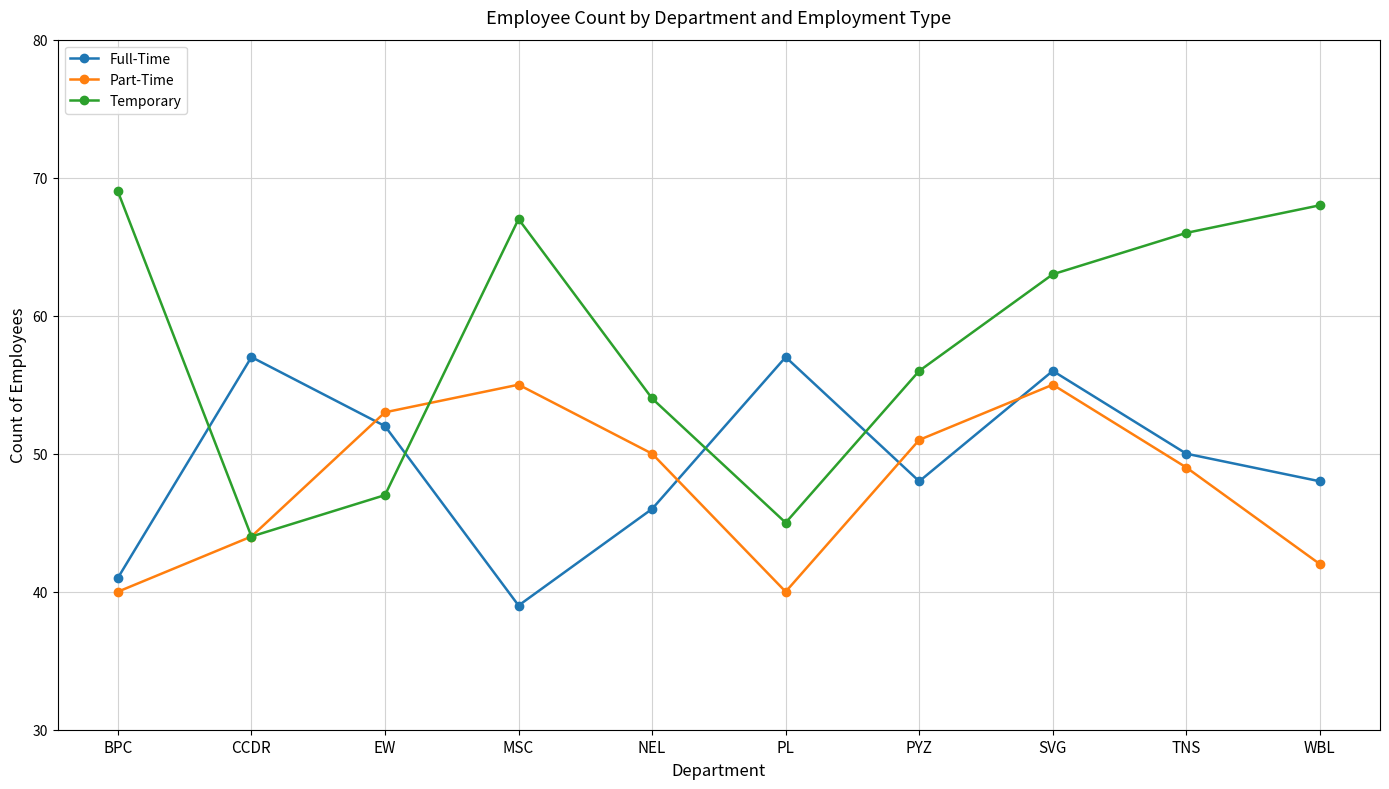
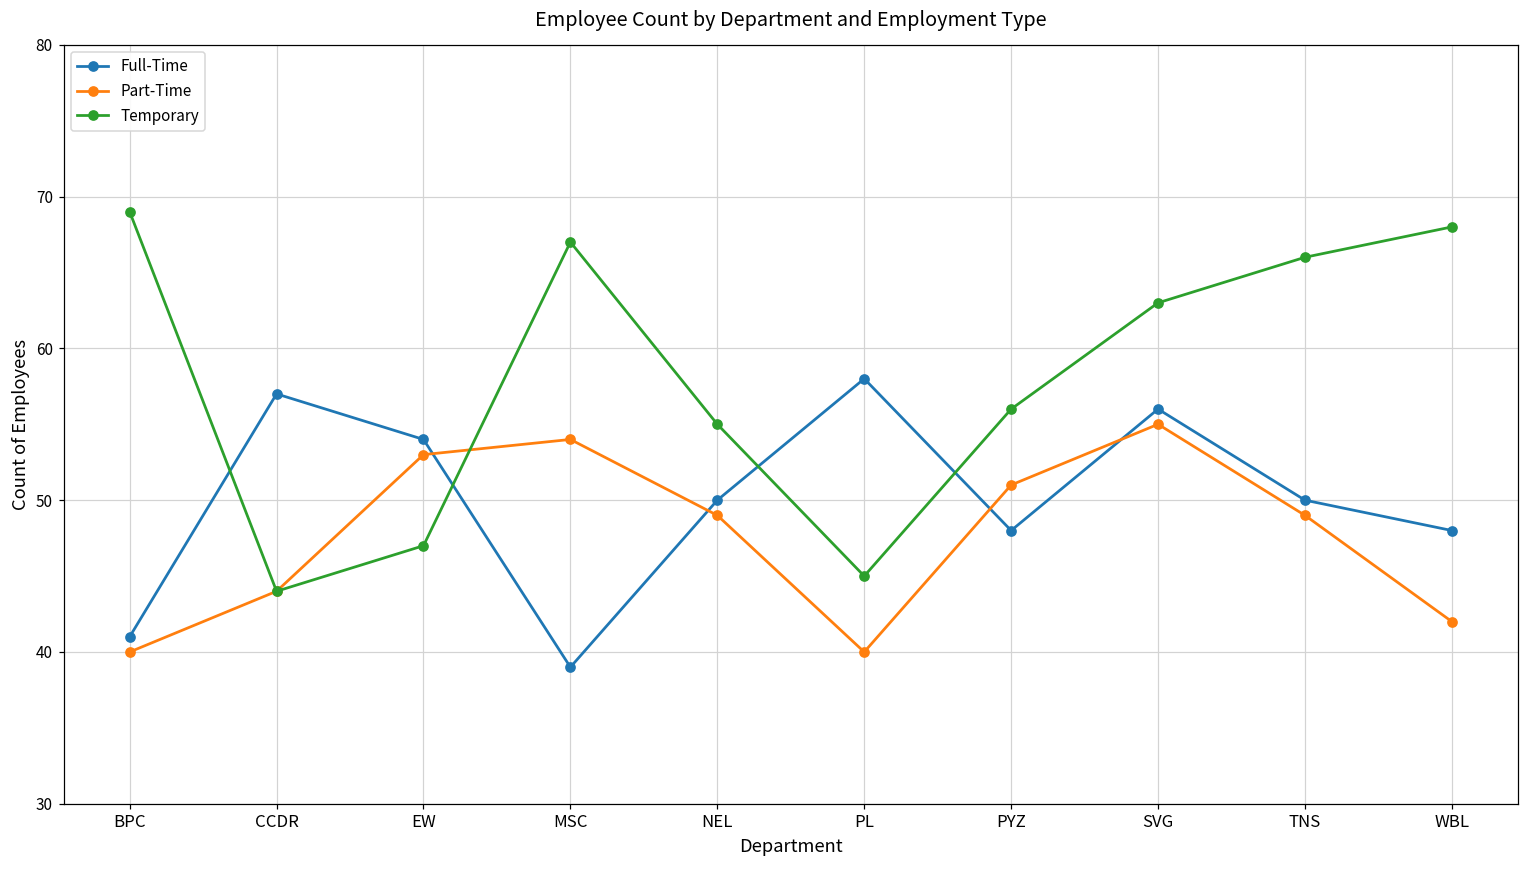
  {
    "Full-Time": {
      "BPC": 41,
      "CCDR": 57,
-     "EW": 52,
+     "EW": 54,
      "MSC": 39,
-     "NEL": 46,
-     "PL": 57,
+     "NEL": 50,
+     "PL": 58,
      "PYZ": 48,
      "SVG": 56,
      "TNS": 50,
      "WBL": 48
    },
    "Part-Time": {
      "BPC": 40,
      "EW": 53,
-     "MSC": 55,
-     "NEL": 50,
+     "MSC": 54,
+     "NEL": 49,
      "PL": 40,
      "PYZ": 51,
      "SVG": 55,
      "TNS": 49,
      "WBL": 42
    },
    "Temporary": {
      "BPC": 69,
      "EW": 47,
      "MSC": 67,
-     "NEL": 54,
+     "NEL": 55,
      "PL": 45,
      "PYZ": 56,
      "SVG": 63,
      "TNS": 66,
      "WBL": 68
    }
  }
